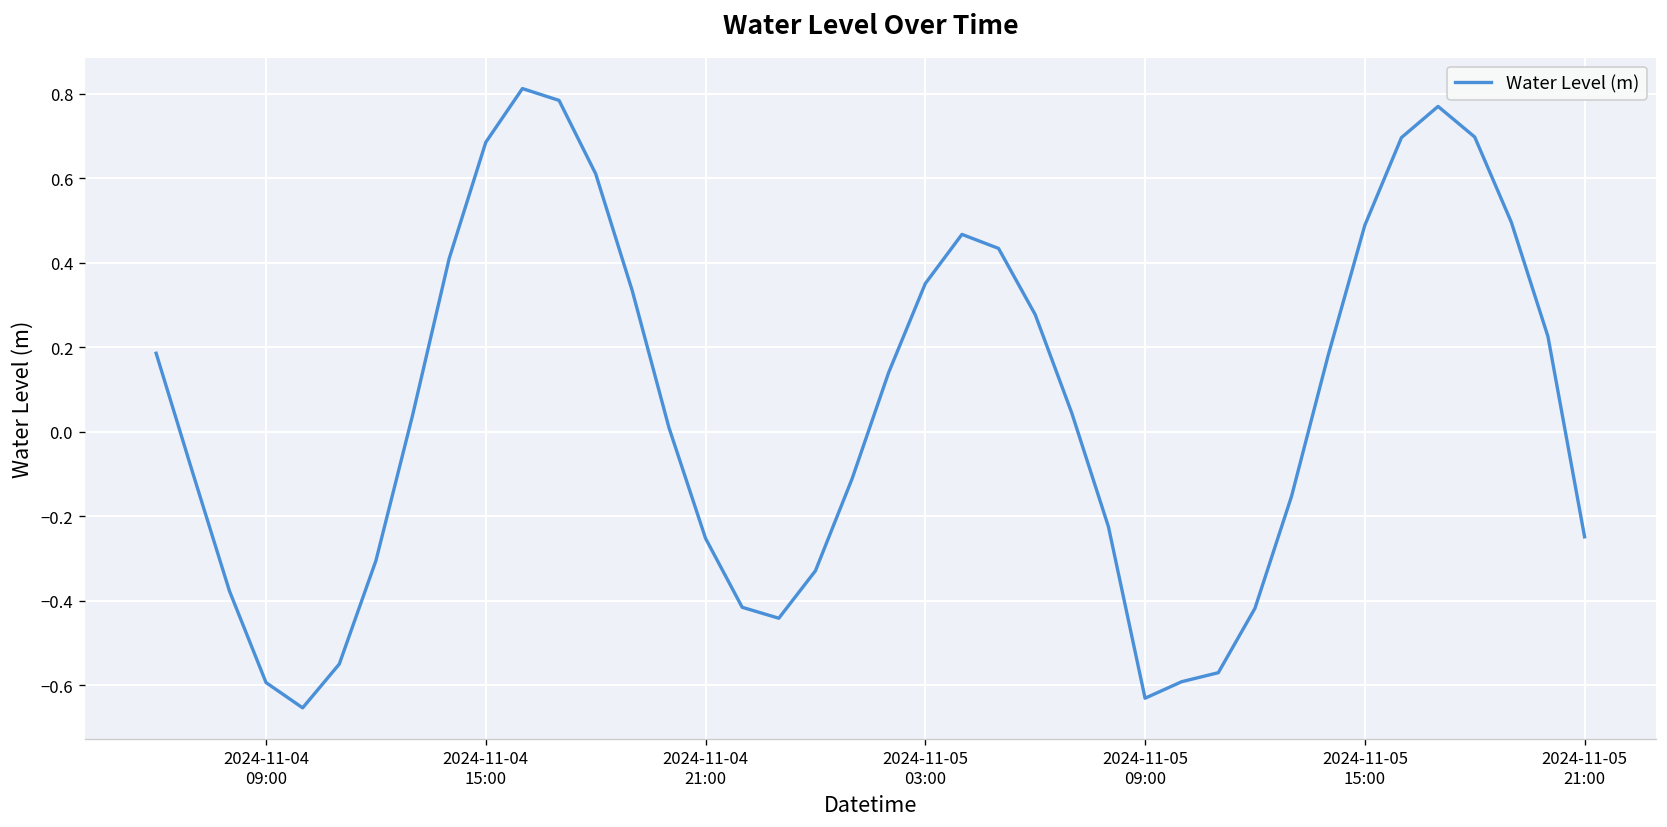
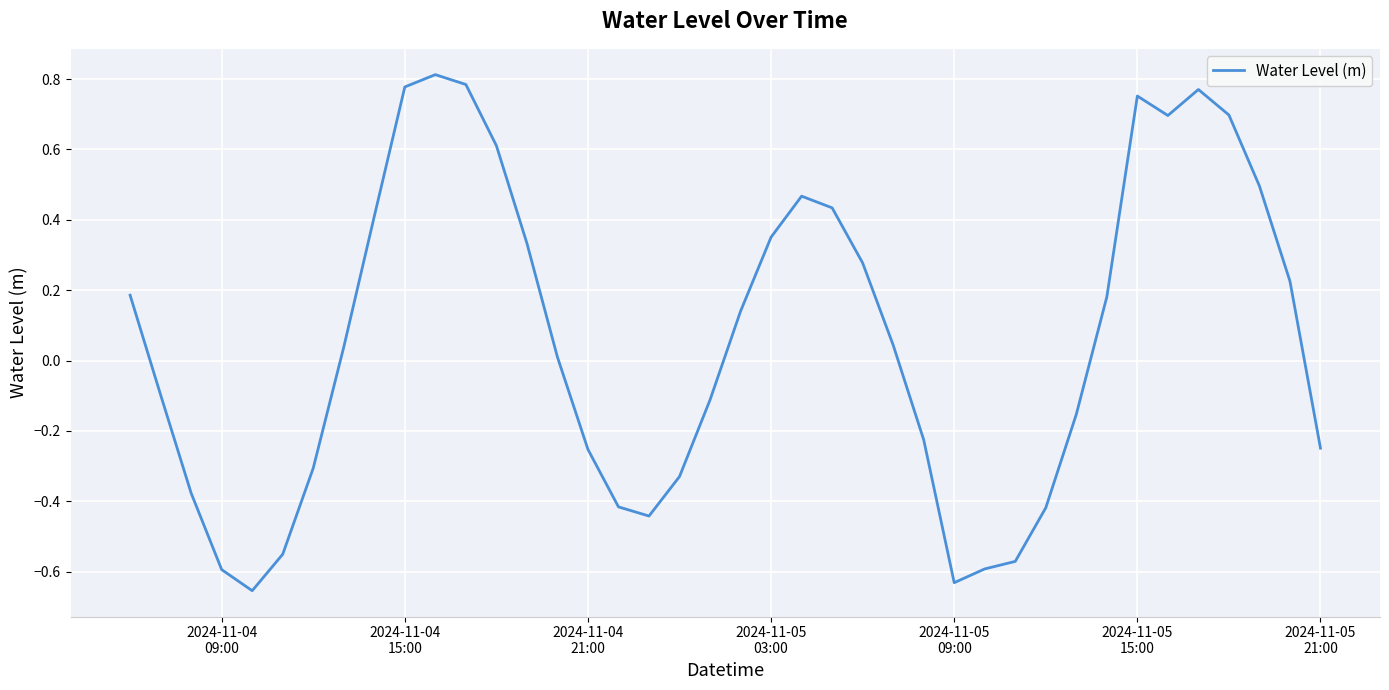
  {
    "2024-11-04 09:00": -0.59,
-   "2024-11-04 15:00": 0.69,
+   "2024-11-04 15:00": 0.78,
    "2024-11-04 21:00": -0.25,
    "2024-11-05 03:00": 0.35,
    "2024-11-05 09:00": -0.63,
-   "2024-11-05 15:00": 0.49,
+   "2024-11-05 15:00": 0.75,
    "2024-11-05 21:00": -0.25
  }
